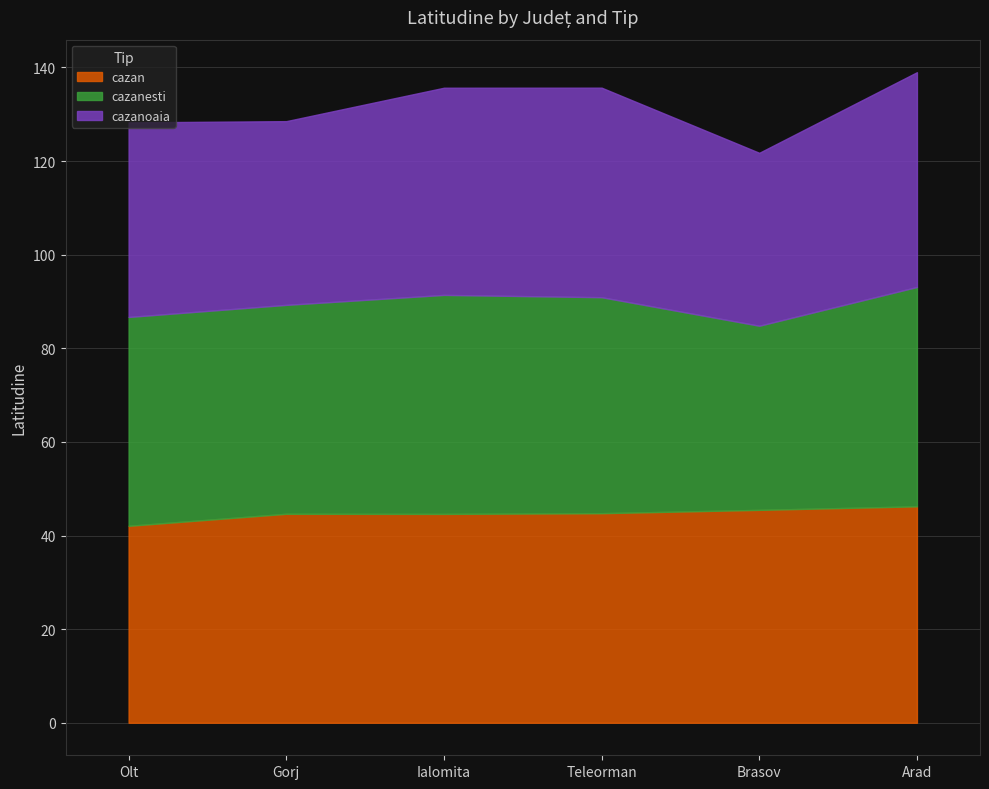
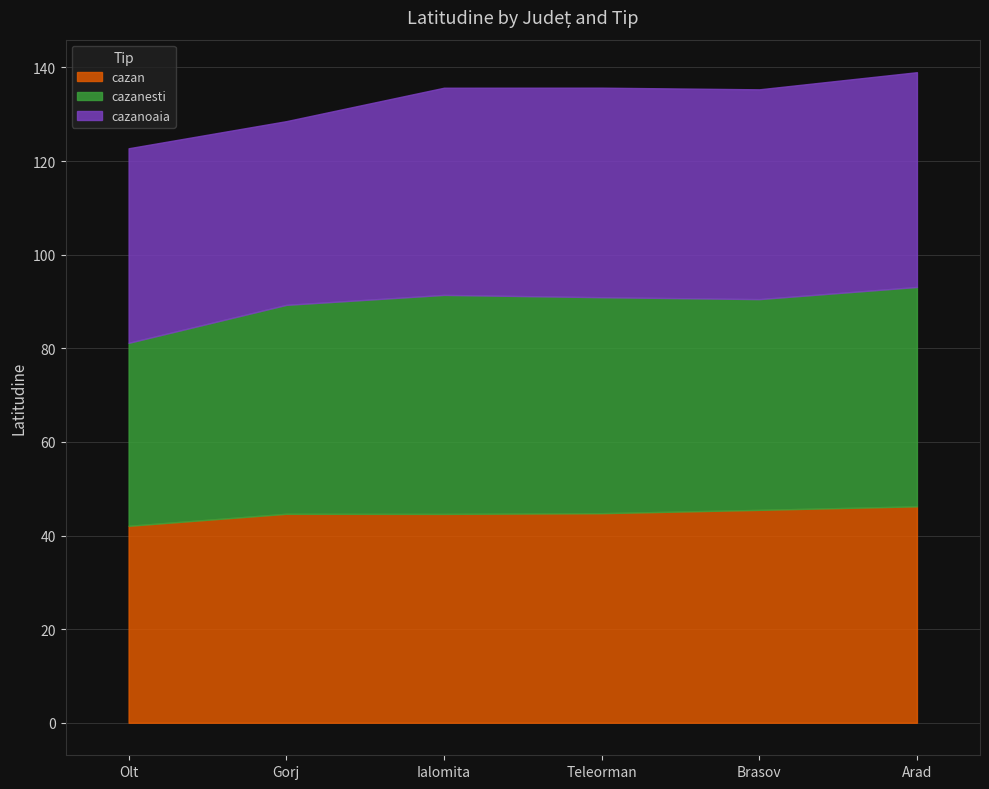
  {
    "cazan": {
      "Olt": 42,
      "Gorj": 45,
      "Ialomita": 45,
      "Teleorman": 45,
      "Brasov": 45,
      "Arad": 46
    },
    "cazanesti": {
-     "Olt": 45,
+     "Olt": 39,
      "Gorj": 45,
      "Ialomita": 47,
      "Teleorman": 46,
-     "Brasov": 39,
+     "Brasov": 45,
      "Arad": 47
    },
    "cazanoaia": {
      "Gorj": 39,
      "Ialomita": 44,
      "Teleorman": 45,
-     "Brasov": 37,
+     "Brasov": 45,
      "Arad": 46
    }
  }
